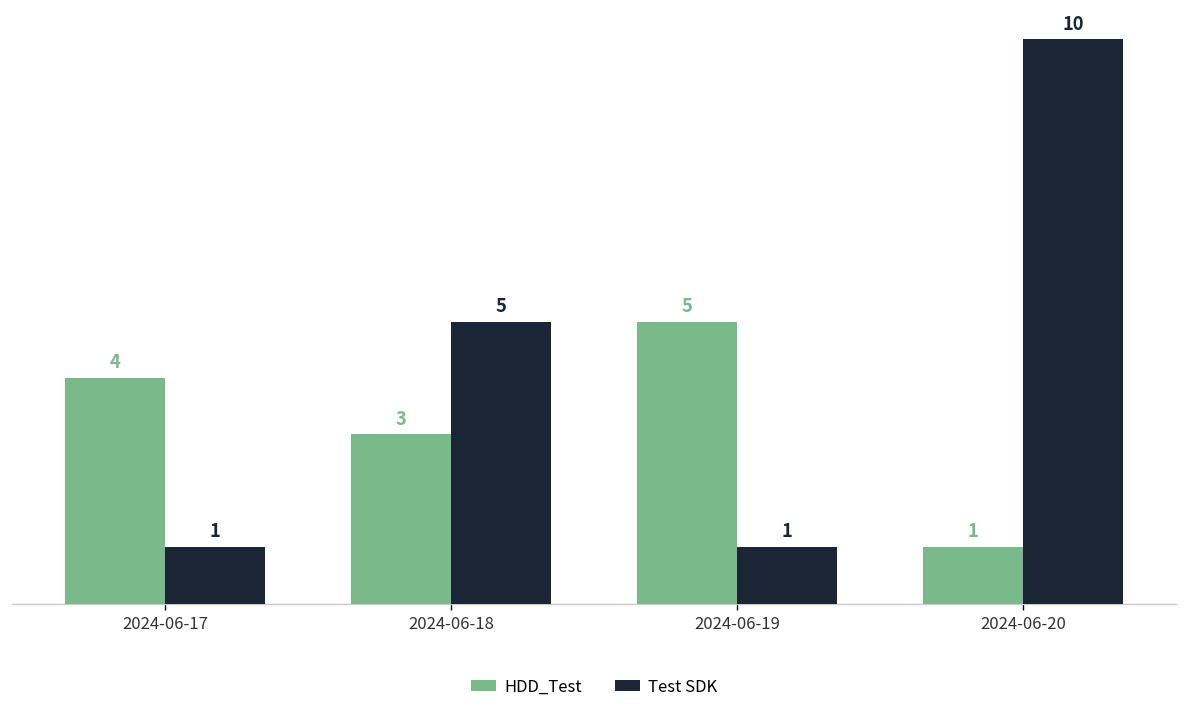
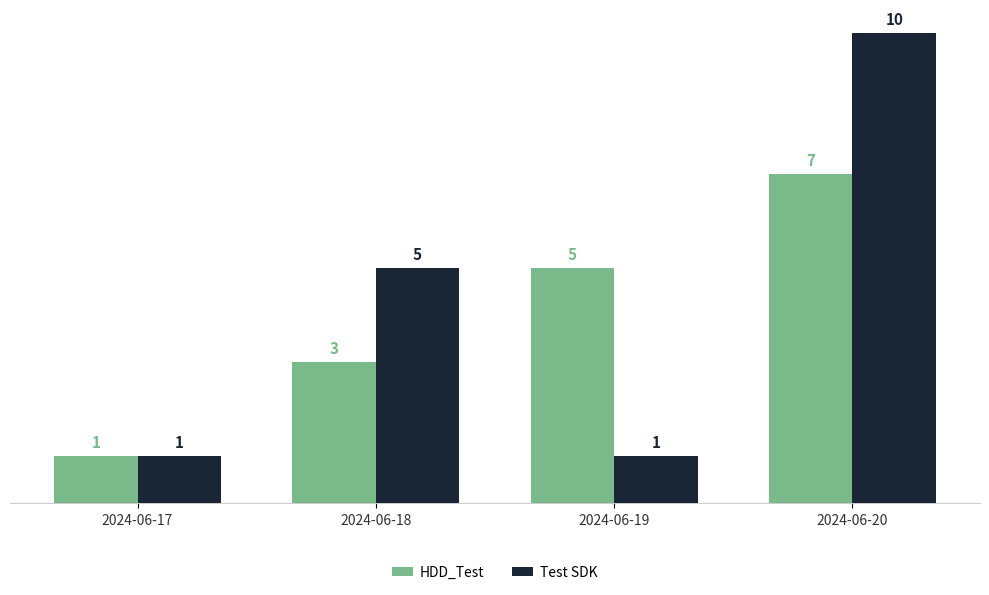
  {
    "HDD_Test": {
-     "2024-06-17": 4,
+     "2024-06-17": 1,
      "2024-06-18": 3,
      "2024-06-19": 5,
-     "2024-06-20": 1
+     "2024-06-20": 7
    },
    "Test SDK": {
      "2024-06-17": 1,
      "2024-06-18": 5,
      "2024-06-19": 1,
      "2024-06-20": 10
    }
  }
